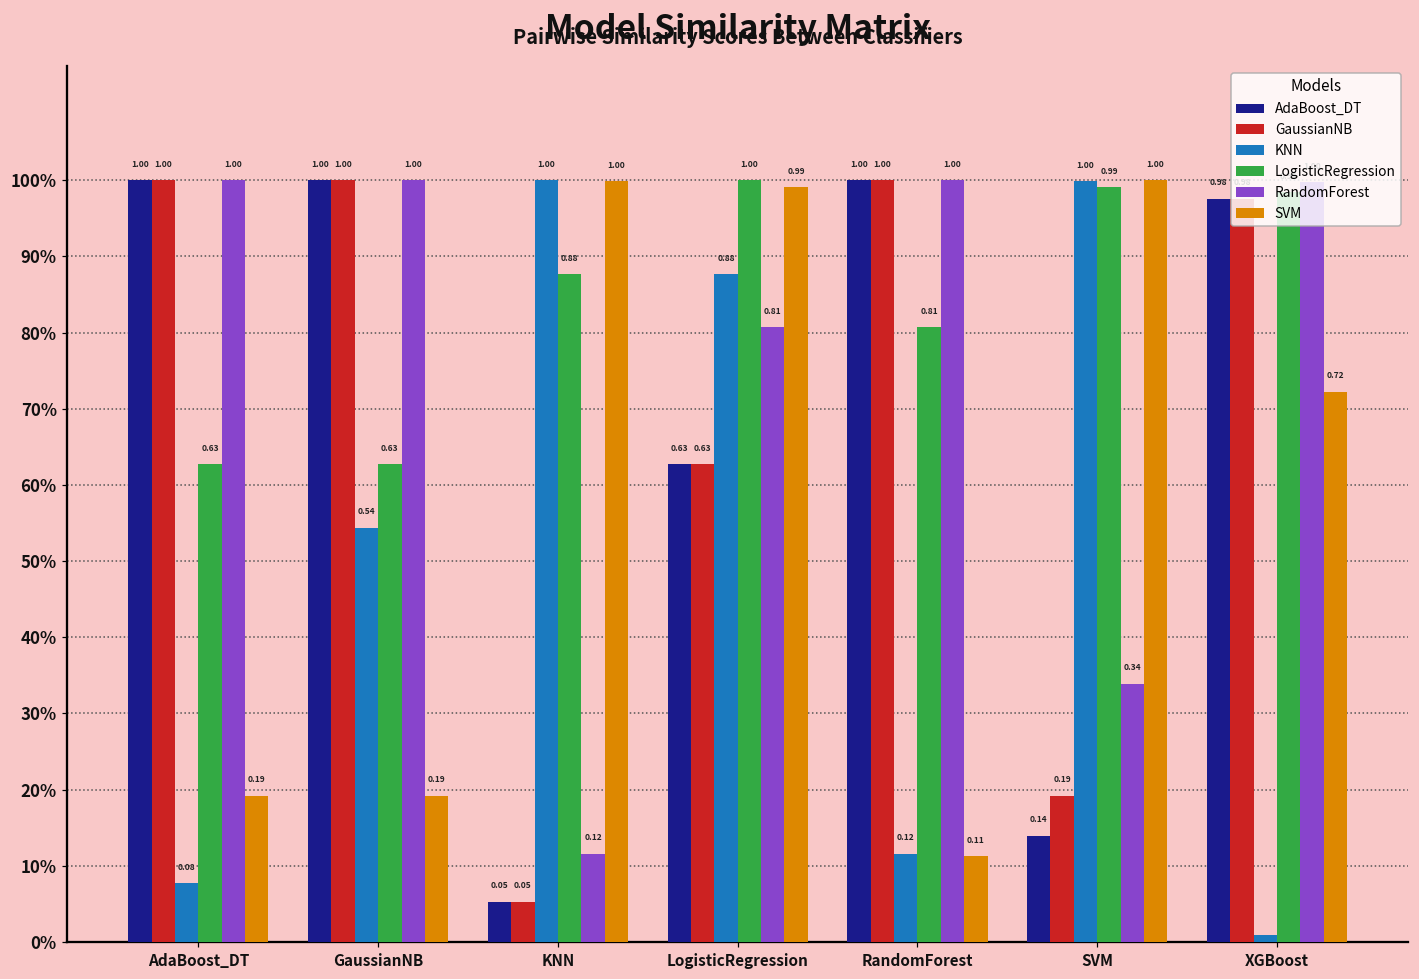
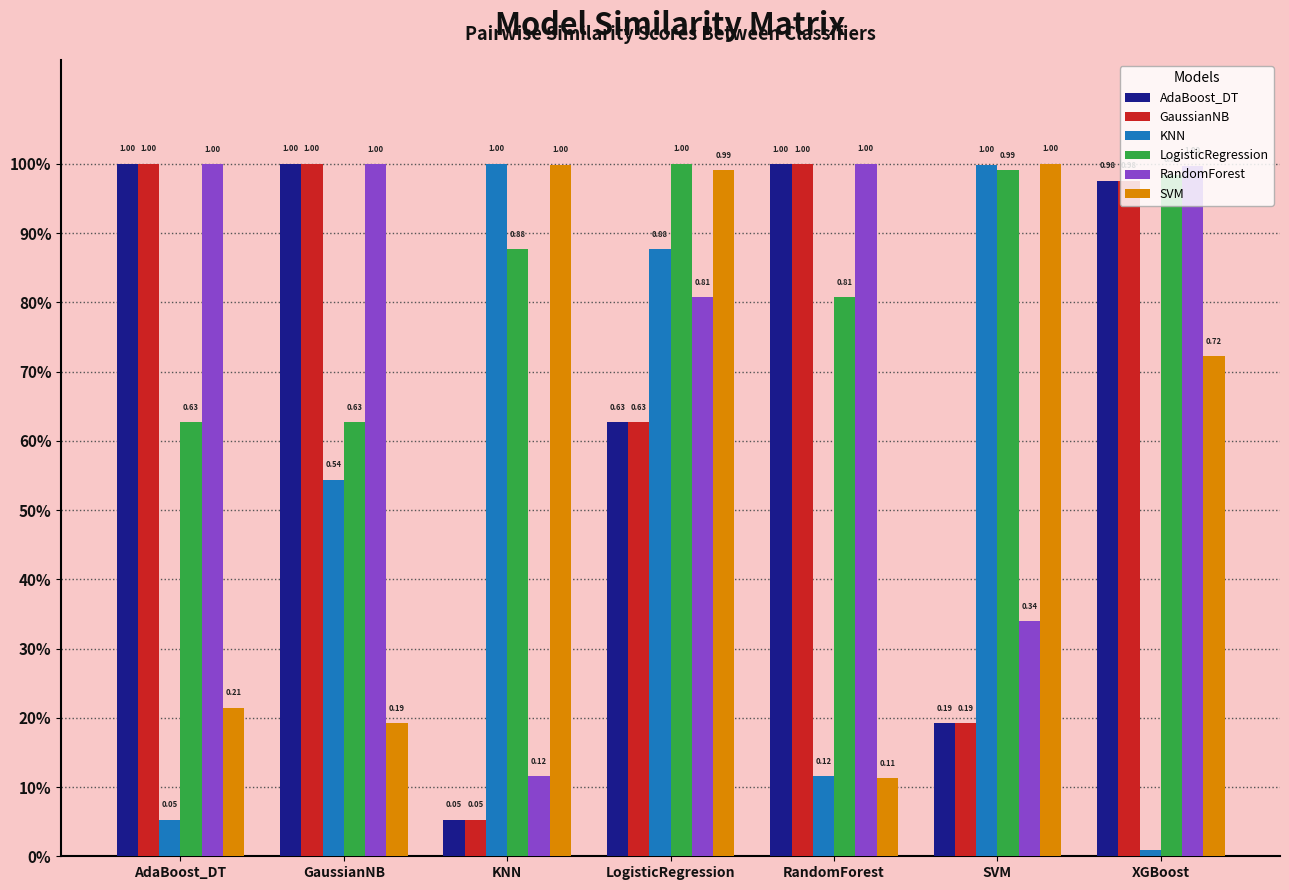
  {
    "AdaBoost_DT": {
      "AdaBoost_DT": 1.00,
      "GaussianNB": 1.00,
      "KNN": 0.05,
      "LogisticRegression": 0.63,
      "RandomForest": 1.00,
-     "SVM": 0.14,
+     "SVM": 0.19,
      "XGBoost": 0.98
    },
    "GaussianNB": {
      "AdaBoost_DT": 1.00,
      "GaussianNB": 1.00,
      "KNN": 0.05,
      "LogisticRegression": 0.63,
      "RandomForest": 1.00,
      "SVM": 0.19
    },
    "KNN": {
-     "AdaBoost_DT": 0.08,
+     "AdaBoost_DT": 0.05,
      "GaussianNB": 0.54,
      "KNN": 1.00,
      "LogisticRegression": 0.88,
      "RandomForest": 0.12,
      "SVM": 1.00
    },
    "LogisticRegression": {
      "AdaBoost_DT": 0.63,
      "GaussianNB": 0.63,
      "KNN": 0.88,
      "LogisticRegression": 1.00,
      "RandomForest": 0.81,
      "SVM": 0.99
    },
    "RandomForest": {
      "AdaBoost_DT": 1.00,
      "GaussianNB": 1.00,
      "KNN": 0.12,
      "LogisticRegression": 0.81,
      "RandomForest": 1.00,
      "SVM": 0.34
    },
    "SVM": {
-     "AdaBoost_DT": 0.19,
+     "AdaBoost_DT": 0.21,
      "GaussianNB": 0.19,
      "KNN": 1.00,
      "LogisticRegression": 0.99,
      "RandomForest": 0.11,
      "SVM": 1.00,
      "XGBoost": 0.72
    }
  }
